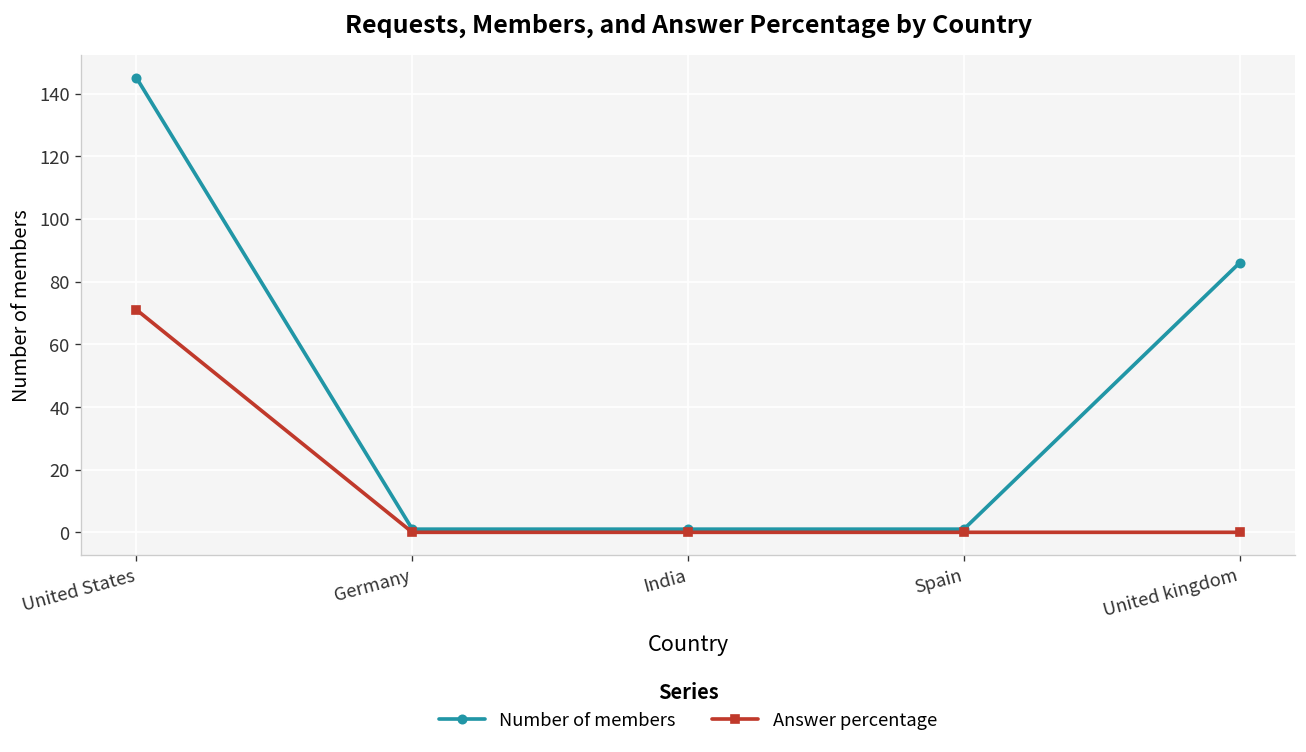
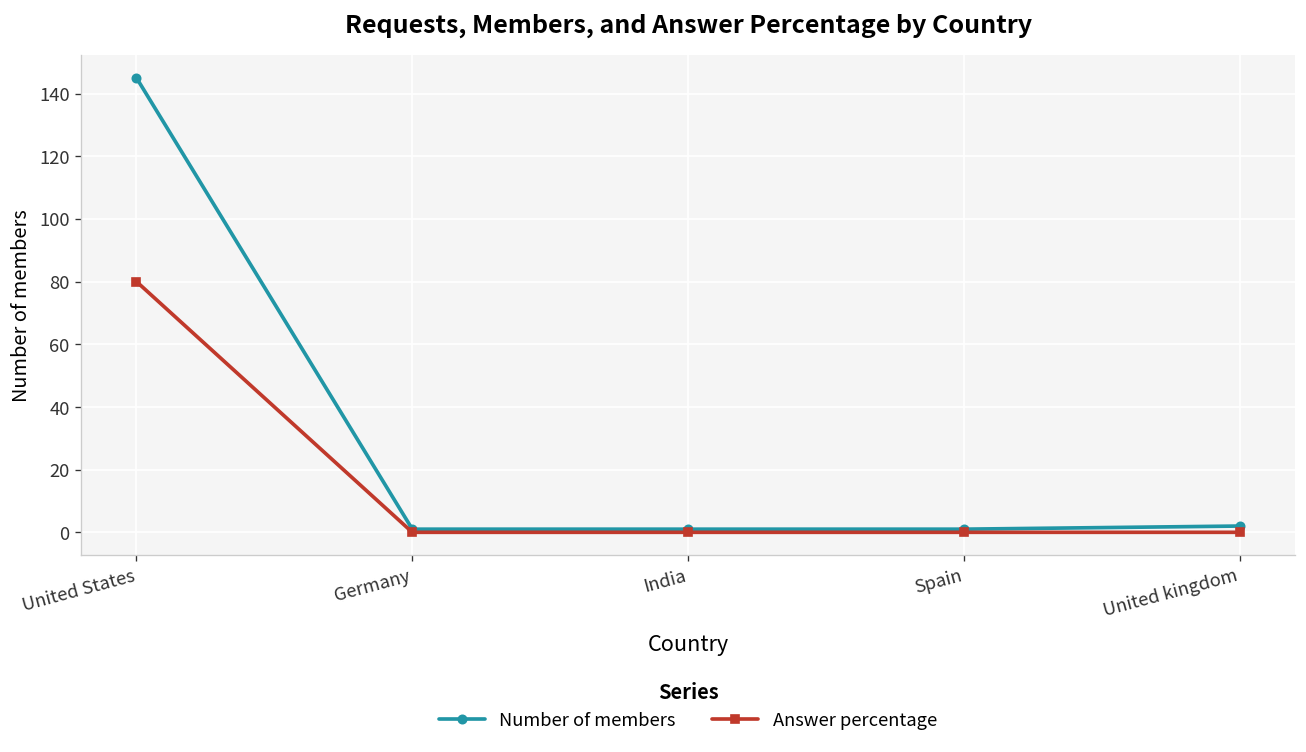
  {
    "Number of members": {
      "United States": 145,
      "Germany": 1,
      "India": 1,
      "Spain": 1,
-     "United kingdom": 86
+     "United kingdom": 2
    },
    "Answer percentage": {
-     "United States": 71,
+     "United States": 80,
      "Germany": 0,
      "India": 0,
      "Spain": 0,
      "United kingdom": 0
    }
  }
